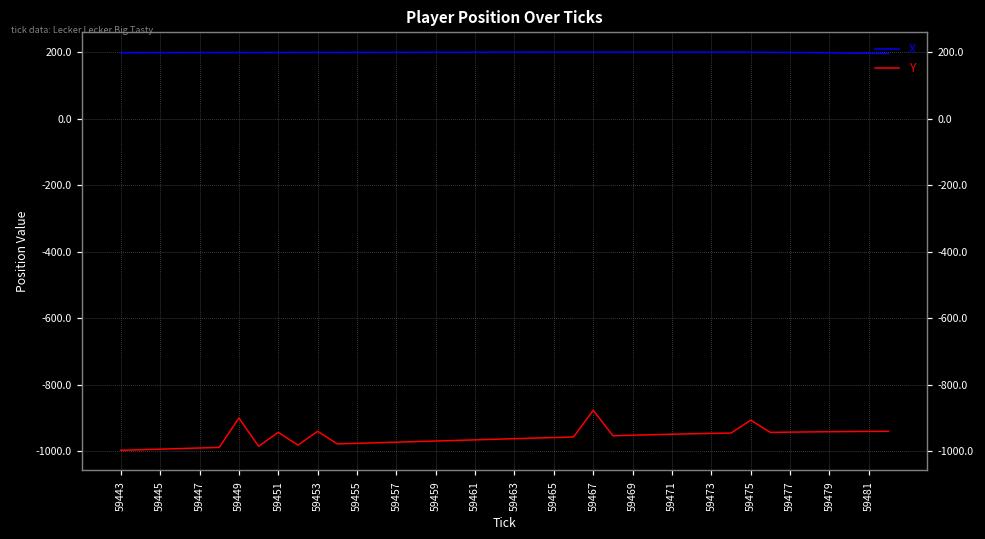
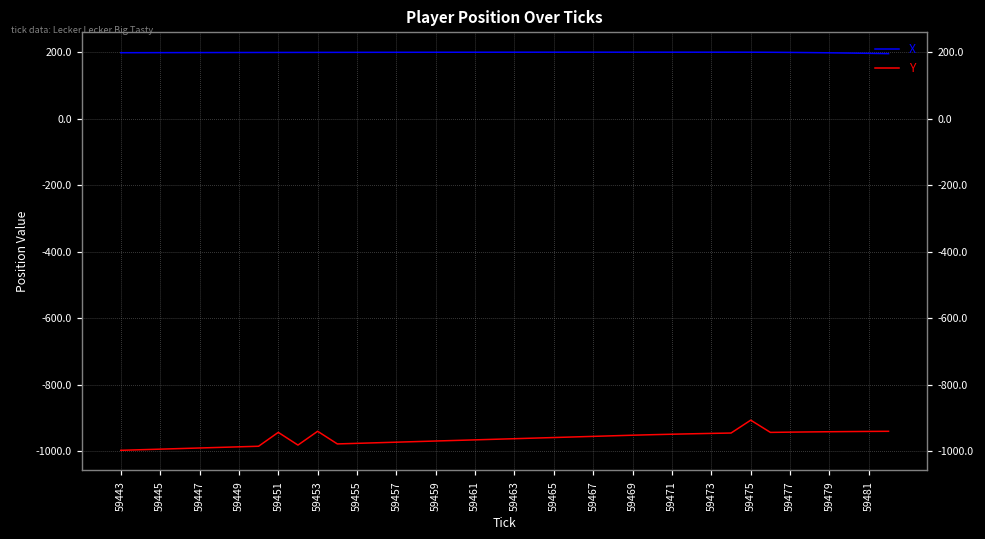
  {
    "X": {
      "59443": 200,
      "59445": 200,
      "59447": 200,
      "59449": 200,
      "59451": 200,
      "59453": 200,
      "59455": 200,
      "59457": 200,
      "59459": 200,
      "59461": 200,
      "59463": 200,
      "59465": 200,
      "59467": 200,
      "59469": 200,
      "59471": 200,
      "59473": 200,
      "59475": 200,
      "59477": 200,
      "59479": 200,
      "59481": 200
    },
    "Y": {
      "59443": -1000,
      "59445": -990,
      "59447": -990,
-     "59449": -900,
+     "59449": -990,
      "59451": -940,
      "59453": -940,
      "59455": -980,
      "59457": -970,
      "59459": -970,
      "59461": -970,
      "59463": -960,
      "59465": -960,
-     "59467": -880,
+     "59467": -950,
      "59469": -950,
      "59471": -950,
      "59473": -950,
      "59475": -910,
      "59477": -940,
      "59479": -940,
      "59481": -940
    }
  }
